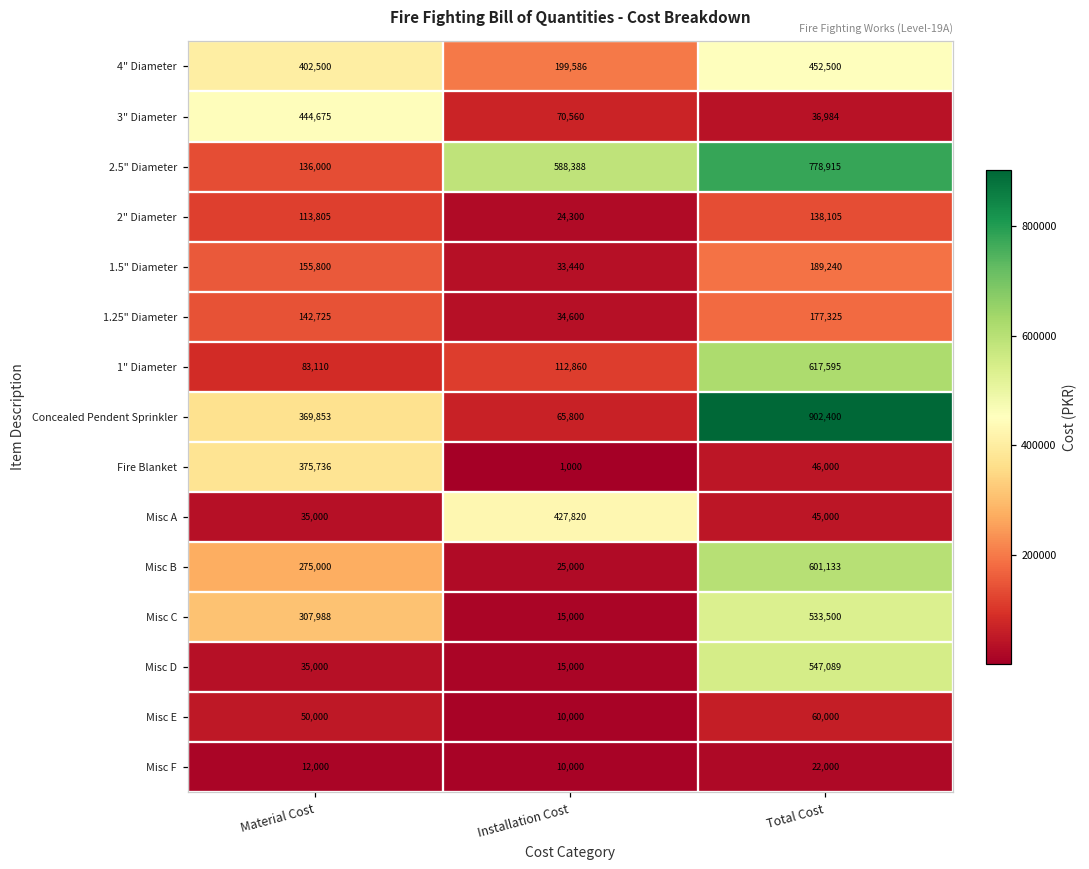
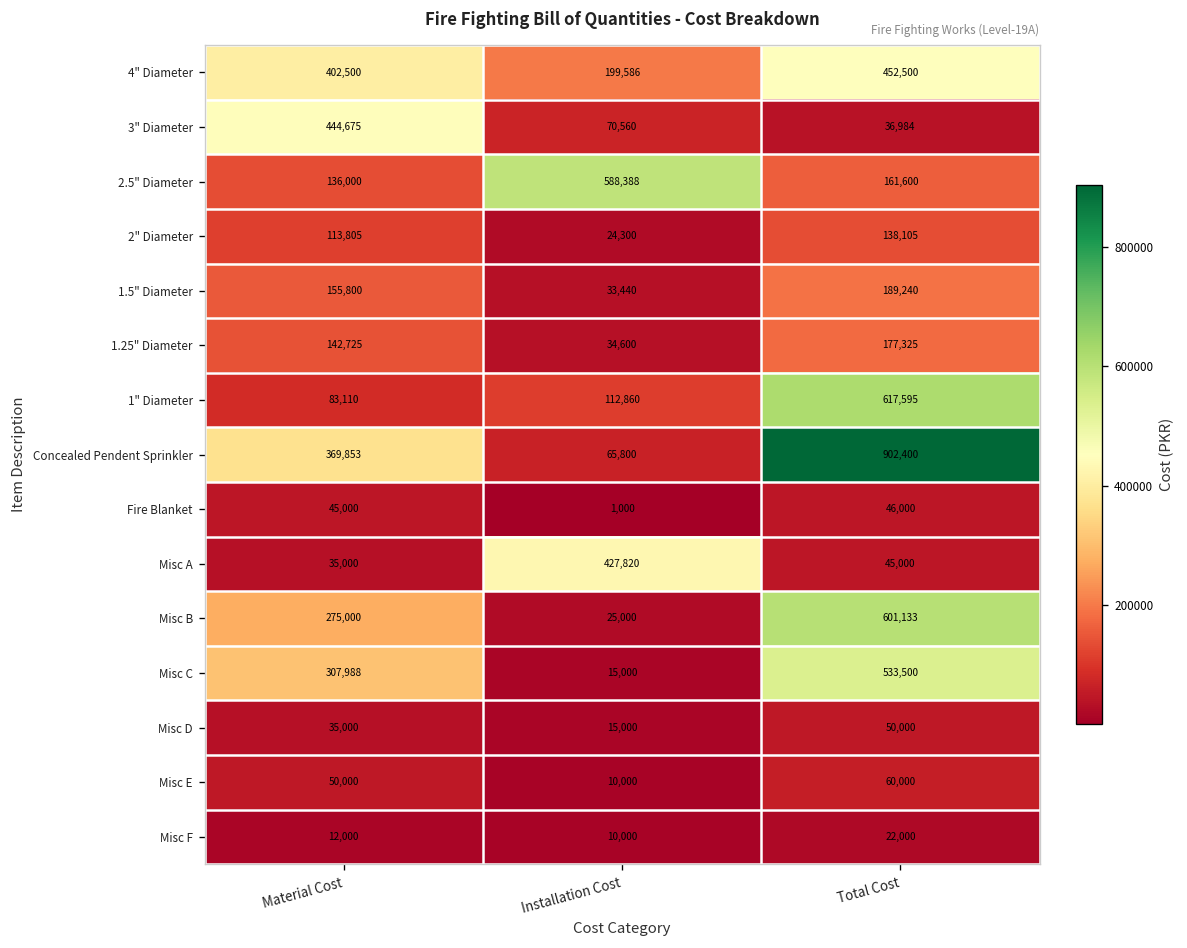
  {
    "4\" Diameter": {
      "Material Cost": "402,500",
      "Installation Cost": "199,586",
      "Total Cost": "452,500"
    },
    "3\" Diameter": {
      "Material Cost": "444,675",
      "Installation Cost": "70,560",
      "Total Cost": "36,984"
    },
    "2.5\" Diameter": {
      "Material Cost": "136,000",
      "Installation Cost": "588,388",
-     "Total Cost": "778,915"
+     "Total Cost": "161,600"
    },
    "2\" Diameter": {
      "Material Cost": "113,805",
      "Installation Cost": "24,300",
      "Total Cost": "138,105"
    },
    "1.5\" Diameter": {
      "Material Cost": "155,800",
      "Installation Cost": "33,440",
      "Total Cost": "189,240"
    },
    "1.25\" Diameter": {
      "Material Cost": "142,725",
      "Installation Cost": "34,600",
      "Total Cost": "177,325"
    },
    "1\" Diameter": {
      "Material Cost": "83,110",
      "Installation Cost": "112,860",
      "Total Cost": "617,595"
    },
    "Concealed Pendent Sprinkler": {
      "Material Cost": "369,853",
      "Installation Cost": "65,800",
      "Total Cost": "902,400"
    },
    "Fire Blanket": {
-     "Material Cost": "375,736",
+     "Material Cost": "45,000",
      "Installation Cost": "1,000",
      "Total Cost": "46,000"
    },
    "Misc A": {
      "Material Cost": "35,000",
      "Installation Cost": "427,820",
      "Total Cost": "45,000"
    },
    "Misc B": {
      "Material Cost": "275,000",
      "Installation Cost": "25,000",
      "Total Cost": "601,133"
    },
    "Misc C": {
      "Material Cost": "307,988",
      "Installation Cost": "15,000",
      "Total Cost": "533,500"
    },
    "Misc D": {
      "Material Cost": "35,000",
      "Installation Cost": "15,000",
-     "Total Cost": "547,089"
+     "Total Cost": "50,000"
    },
    "Misc E": {
      "Material Cost": "50,000",
      "Installation Cost": "10,000",
      "Total Cost": "60,000"
    },
    "Misc F": {
      "Material Cost": "12,000",
      "Installation Cost": "10,000",
      "Total Cost": "22,000"
    }
  }
